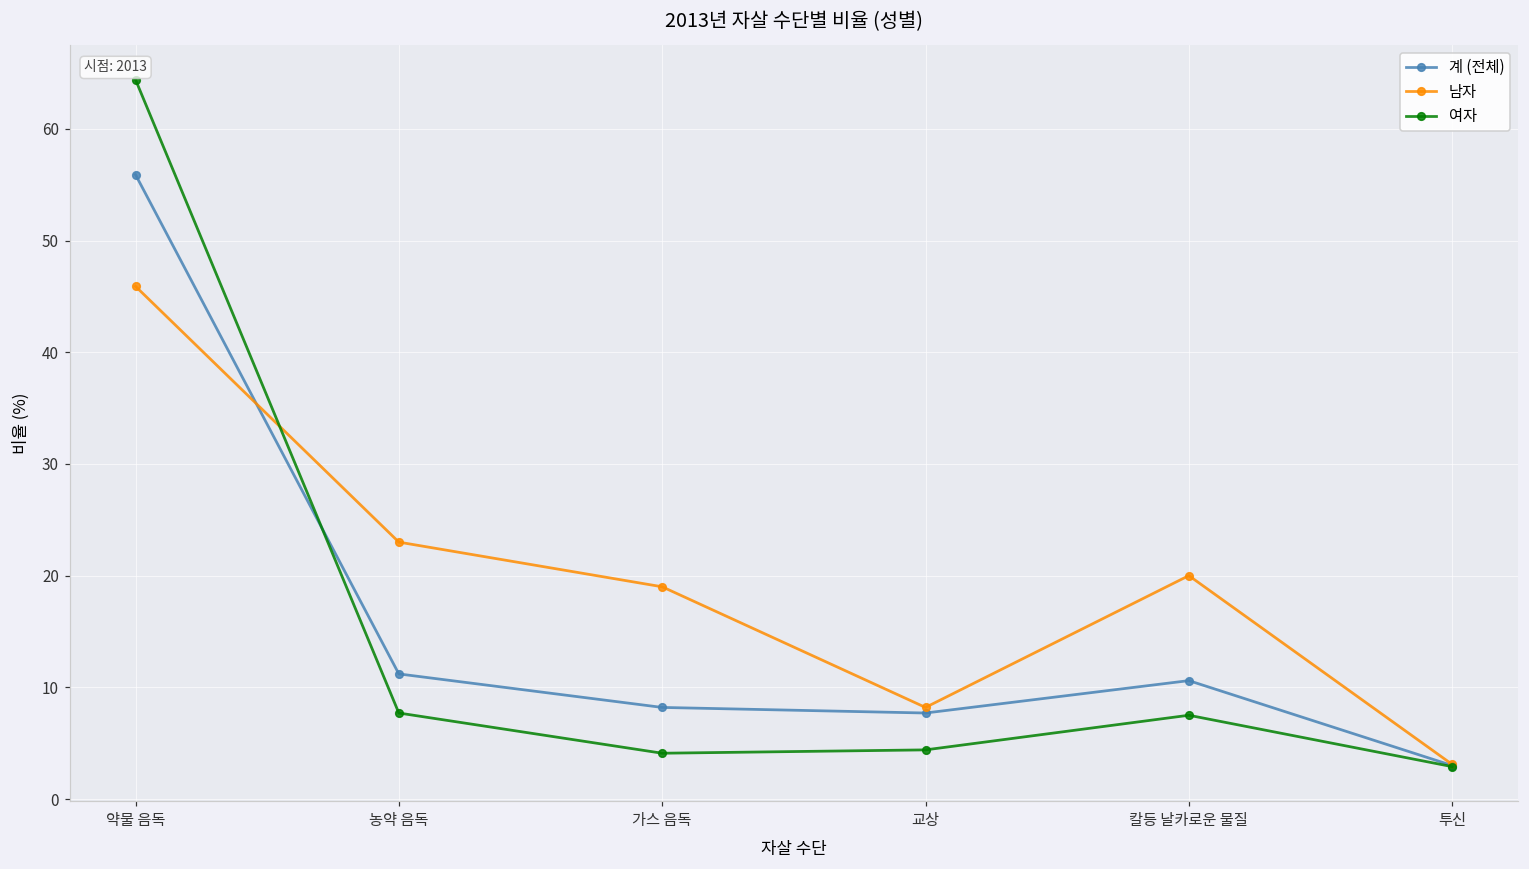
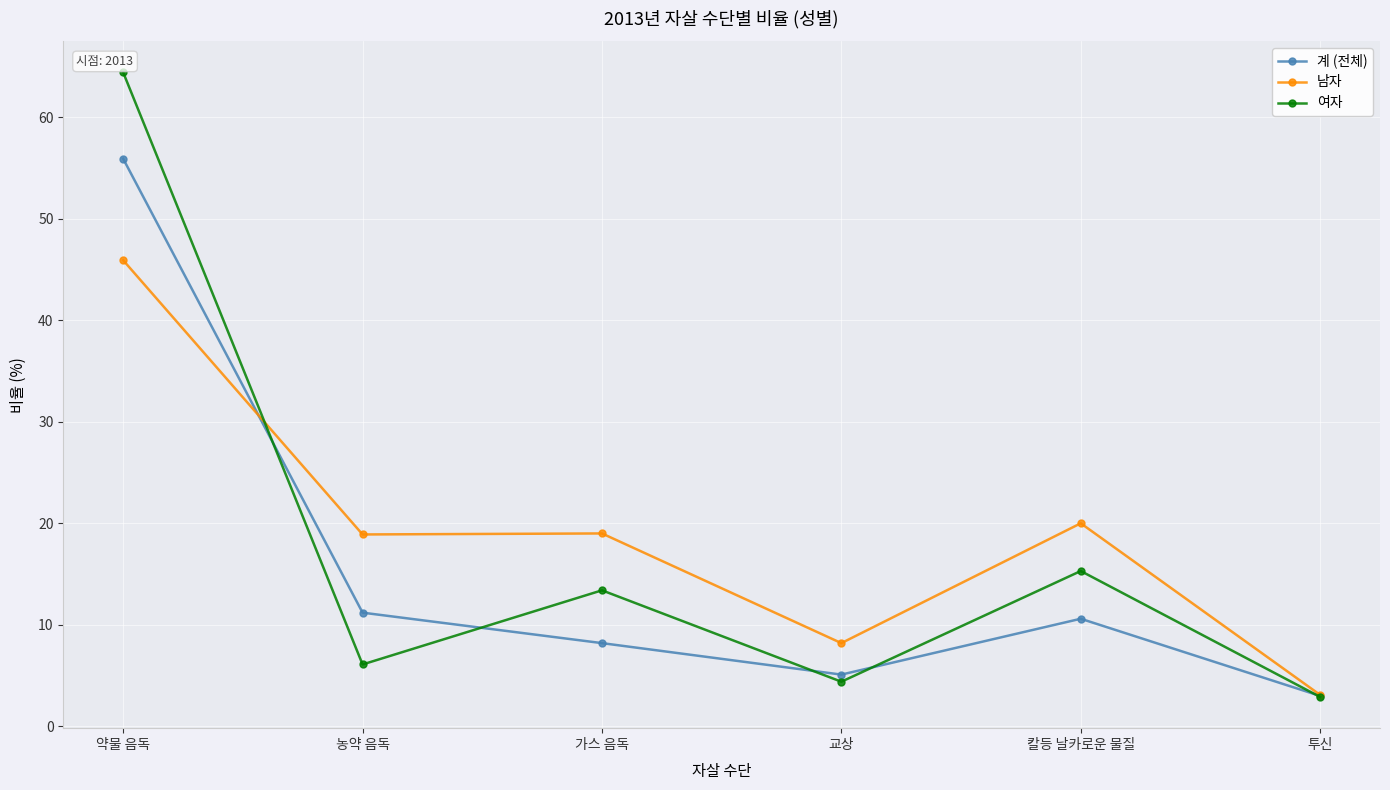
  {
    "계 (전체)": {
      "약물 음독": 55.9,
      "농약 음독": 11.2,
      "가스 음독": 8.2,
-     "교상": 7.7,
+     "교상": 5.1,
      "칼등 날카로운 물질": 10.6
    },
    "남자": {
      "약물 음독": 45.9,
-     "농약 음독": 23.0,
+     "농약 음독": 18.9,
      "가스 음독": 19.0,
      "교상": 8.2,
      "칼등 날카로운 물질": 20.0
    },
    "여자": {
-     "농약 음독": 7.7,
-     "가스 음독": 4.1,
+     "농약 음독": 6.1,
+     "가스 음독": 13.4,
      "교상": 4.4,
-     "칼등 날카로운 물질": 7.5
+     "칼등 날카로운 물질": 15.3
    }
  }
